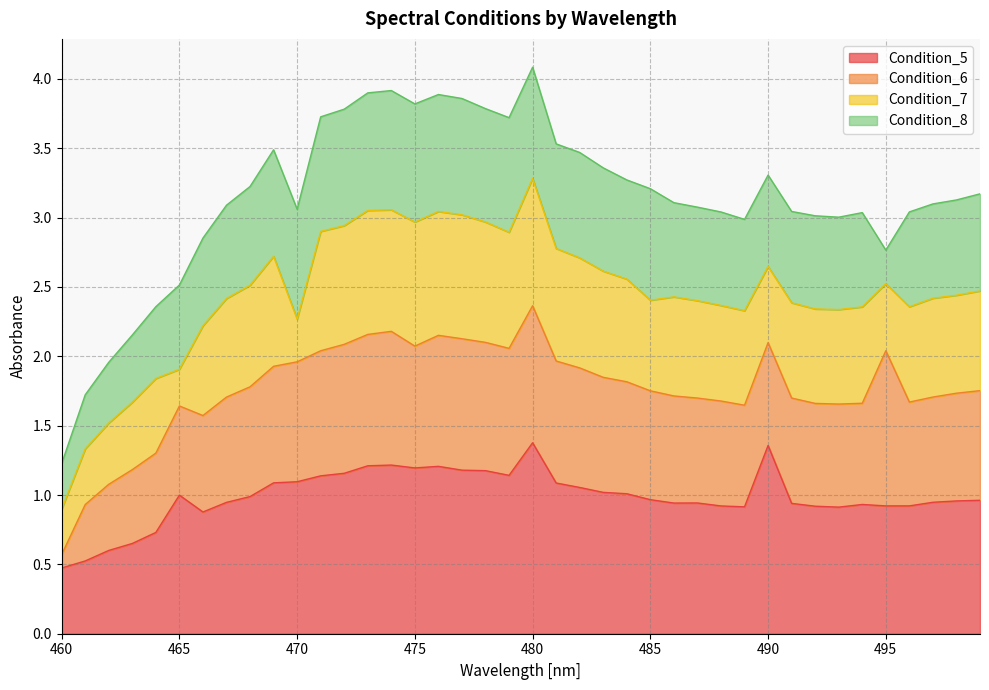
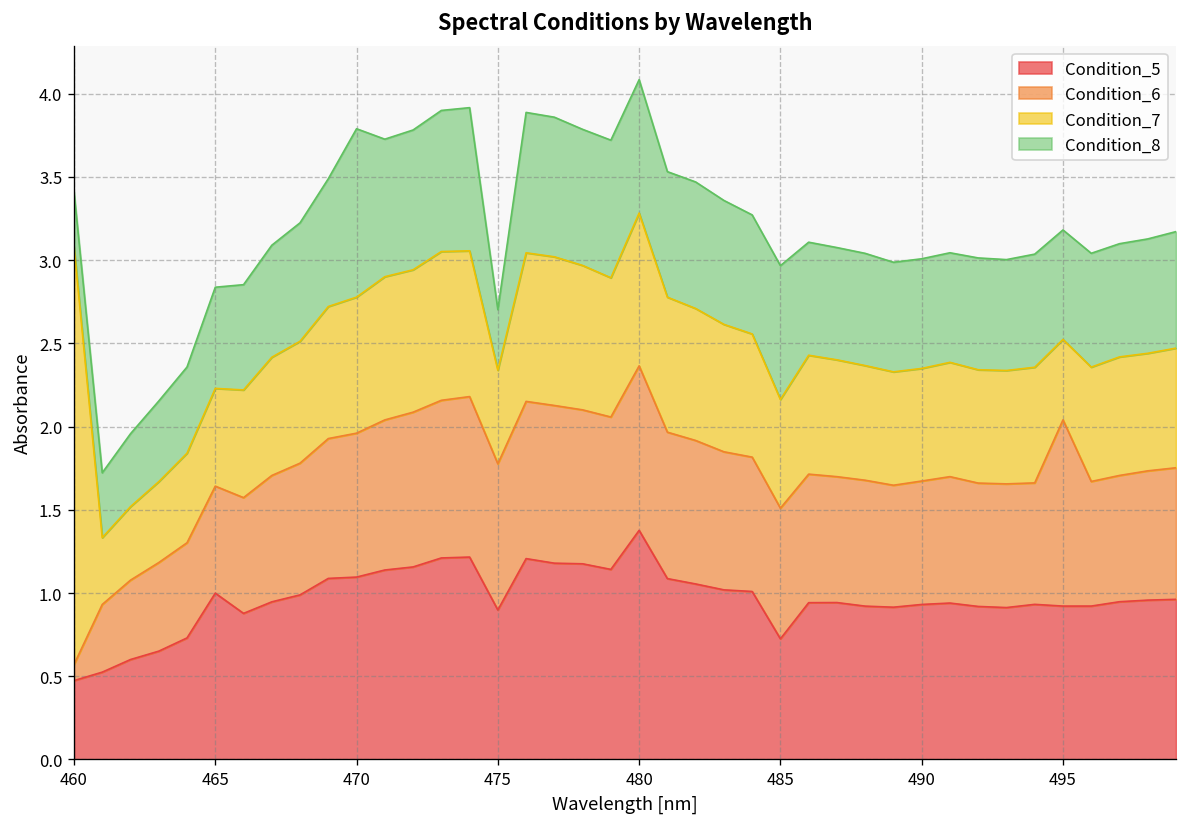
  {
    "Condition_5": {
      "460": 0.47,
      "465": 1.00,
      "470": 1.10,
-     "475": 1.20,
+     "475": 0.90,
      "480": 1.38,
-     "485": 0.97,
-     "490": 1.36,
+     "485": 0.72,
+     "490": 0.93,
      "495": 0.92
    },
    "Condition_6": {
      "460": 0.10,
      "465": 0.64,
      "470": 0.86,
      "475": 0.88,
      "480": 0.99,
      "485": 0.78,
      "490": 0.74,
      "495": 1.12
    },
    "Condition_7": {
-     "460": 0.33,
-     "465": 0.26,
-     "470": 0.31,
-     "475": 0.89,
+     "460": 2.51,
+     "465": 0.59,
+     "470": 0.82,
+     "475": 0.56,
      "480": 0.92,
      "485": 0.65,
-     "490": 0.55,
+     "490": 0.68,
      "495": 0.48
    },
    "Condition_8": {
      "460": 0.33,
      "465": 0.61,
-     "470": 0.79,
-     "475": 0.85,
+     "470": 1.01,
+     "475": 0.36,
      "480": 0.80,
      "485": 0.80,
      "490": 0.66,
-     "495": 0.24
+     "495": 0.66
    }
  }
